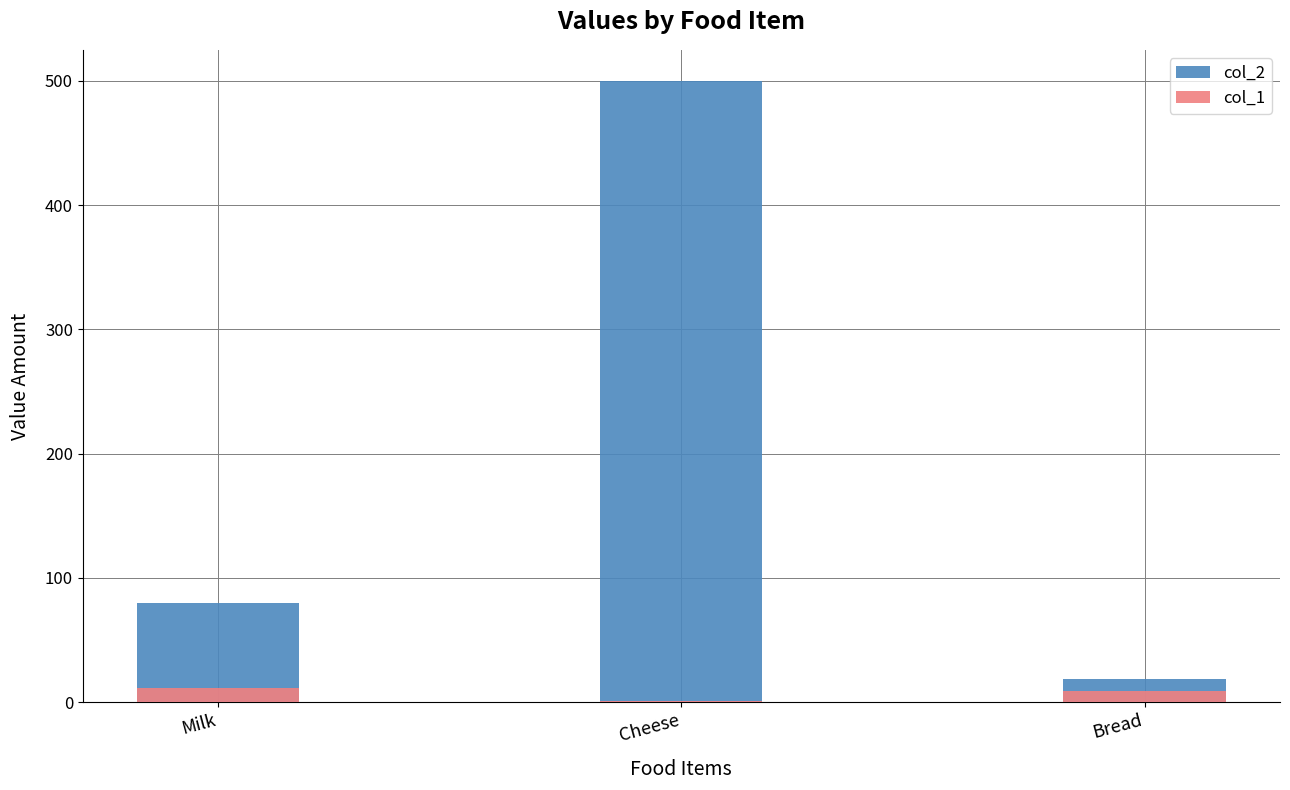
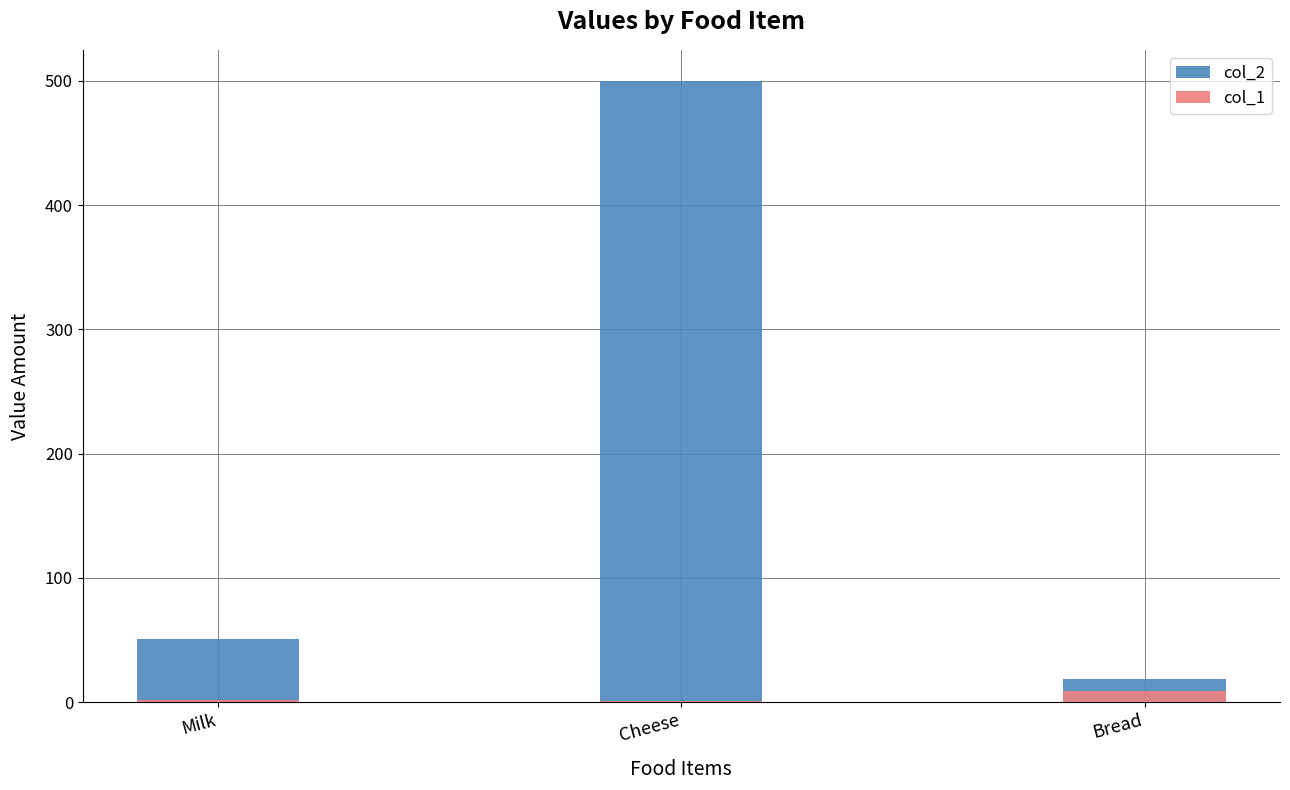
  {
    "col_2": {
-     "Milk": 80,
+     "Milk": 51,
      "Cheese": 500,
      "Bread": 19
    },
    "col_1": {
-     "Milk": 11
+     "Milk": 2
    }
  }
